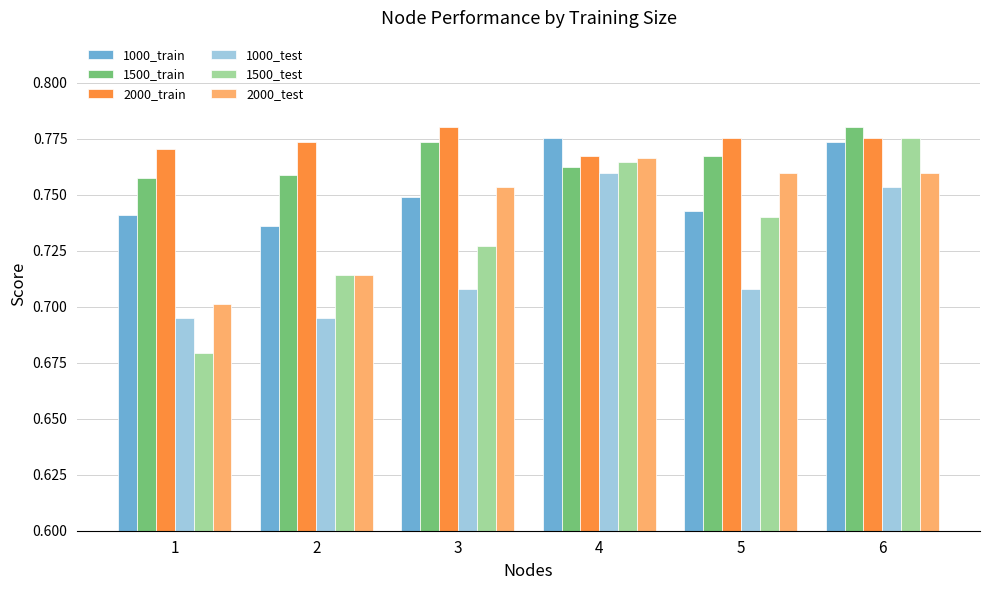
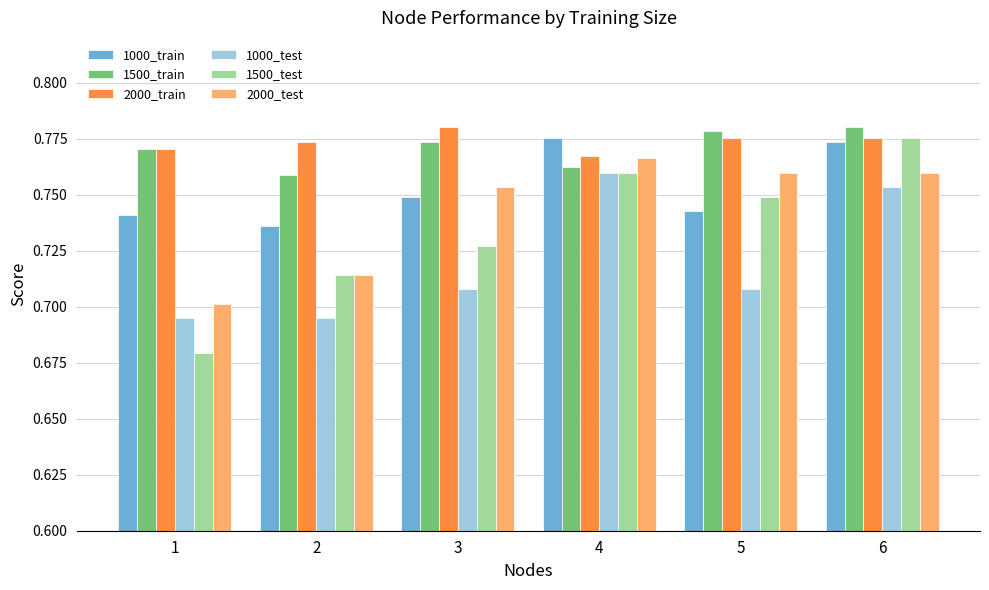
  {
    "1500_train": {
-     "1": 0.757,
+     "1": 0.770,
      "2": 0.759,
      "3": 0.774,
      "4": 0.762,
-     "5": 0.767,
+     "5": 0.779,
      "6": 0.780
    },
    "1500_test": {
      "1": 0.679,
      "2": 0.714,
      "3": 0.727,
-     "4": 0.765,
-     "5": 0.740,
+     "4": 0.760,
+     "5": 0.749,
      "6": 0.775
    }
  }
